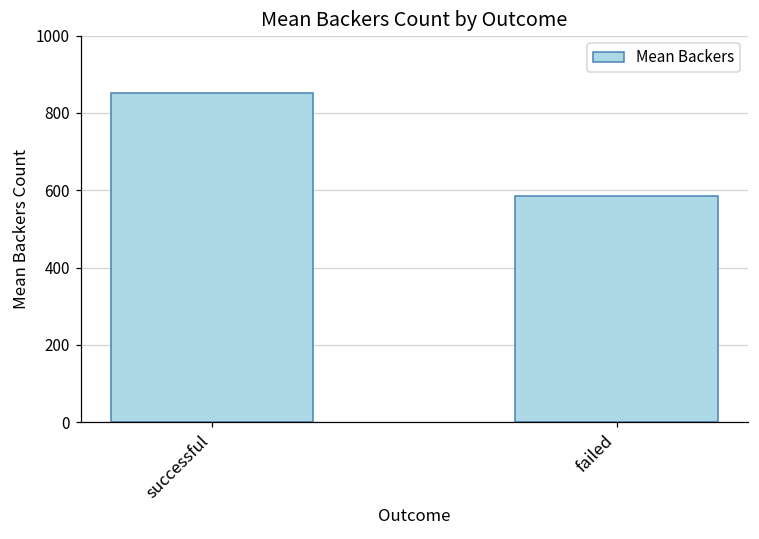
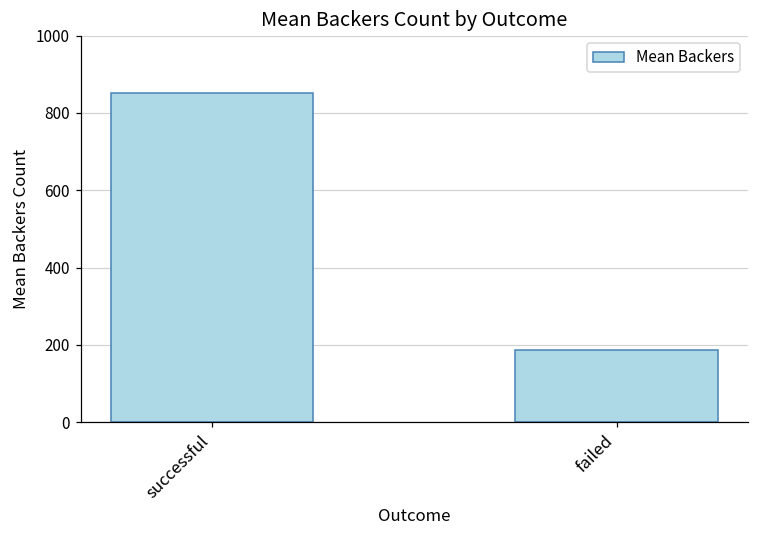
  {
    "successful": 850,
-   "failed": 590
+   "failed": 190
  }
